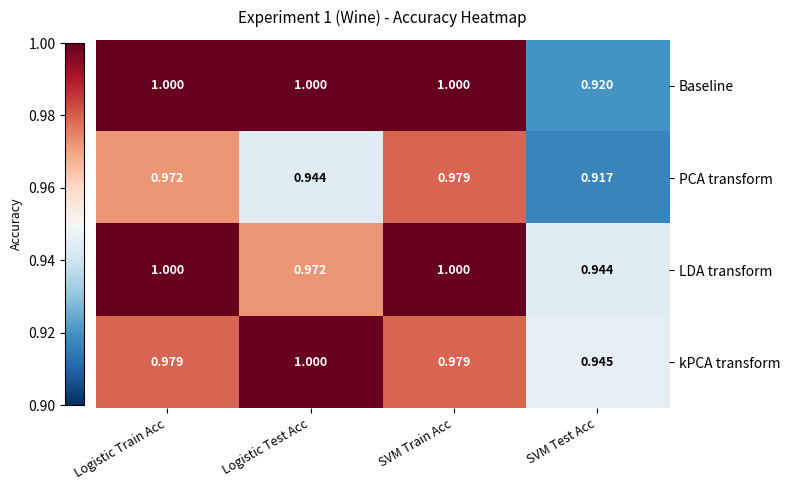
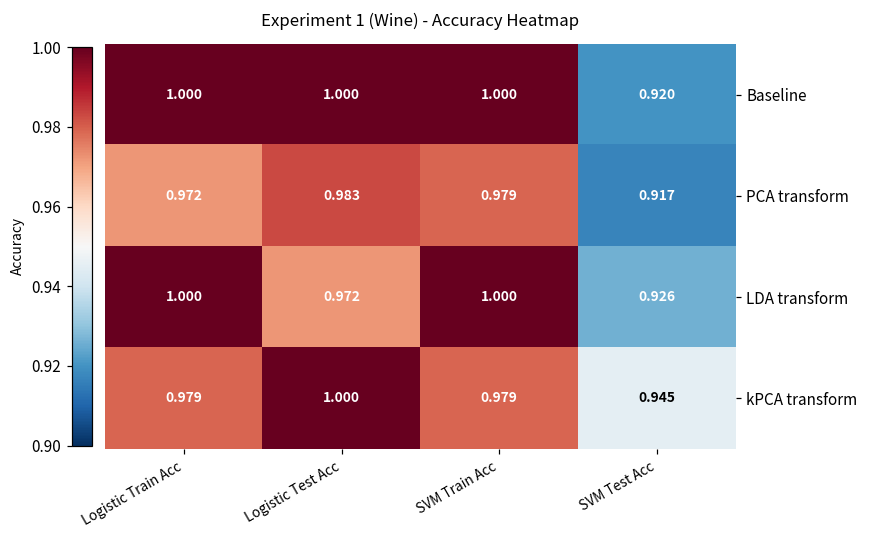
  {
    "Baseline": {
      "Logistic Train Acc": 1.000,
      "Logistic Test Acc": 1.000,
      "SVM Train Acc": 1.000,
      "SVM Test Acc": 0.920
    },
    "PCA transform": {
      "Logistic Train Acc": 0.972,
-     "Logistic Test Acc": 0.944,
+     "Logistic Test Acc": 0.983,
      "SVM Train Acc": 0.979,
      "SVM Test Acc": 0.917
    },
    "LDA transform": {
      "Logistic Train Acc": 1.000,
      "Logistic Test Acc": 0.972,
      "SVM Train Acc": 1.000,
-     "SVM Test Acc": 0.944
+     "SVM Test Acc": 0.926
    },
    "kPCA transform": {
      "Logistic Train Acc": 0.979,
      "Logistic Test Acc": 1.000,
      "SVM Train Acc": 0.979,
      "SVM Test Acc": 0.945
    }
  }
